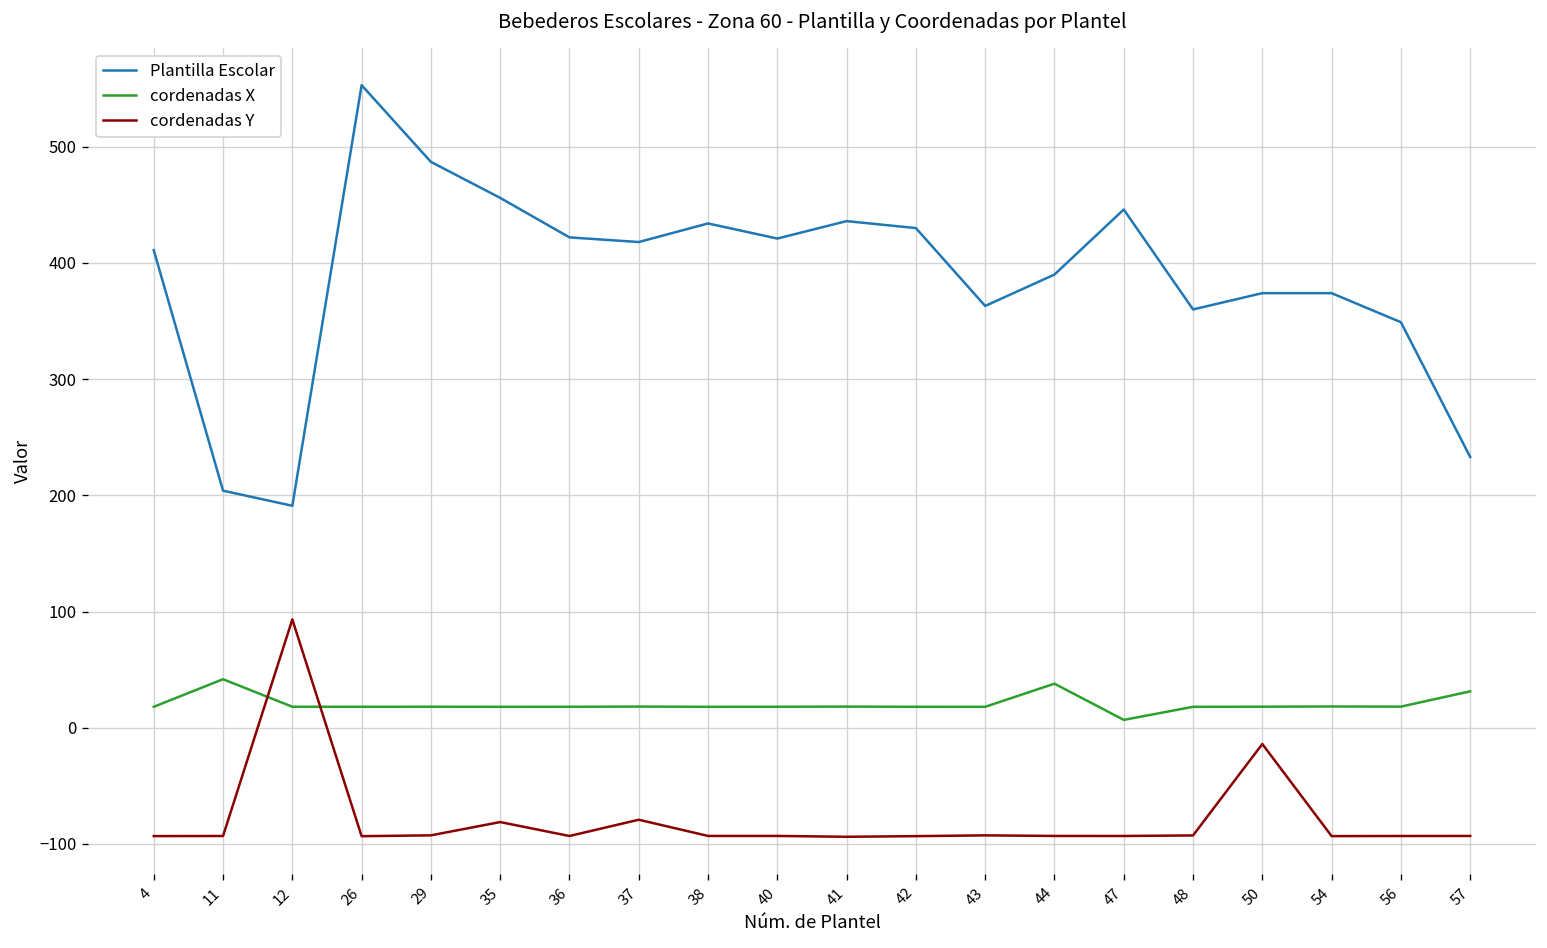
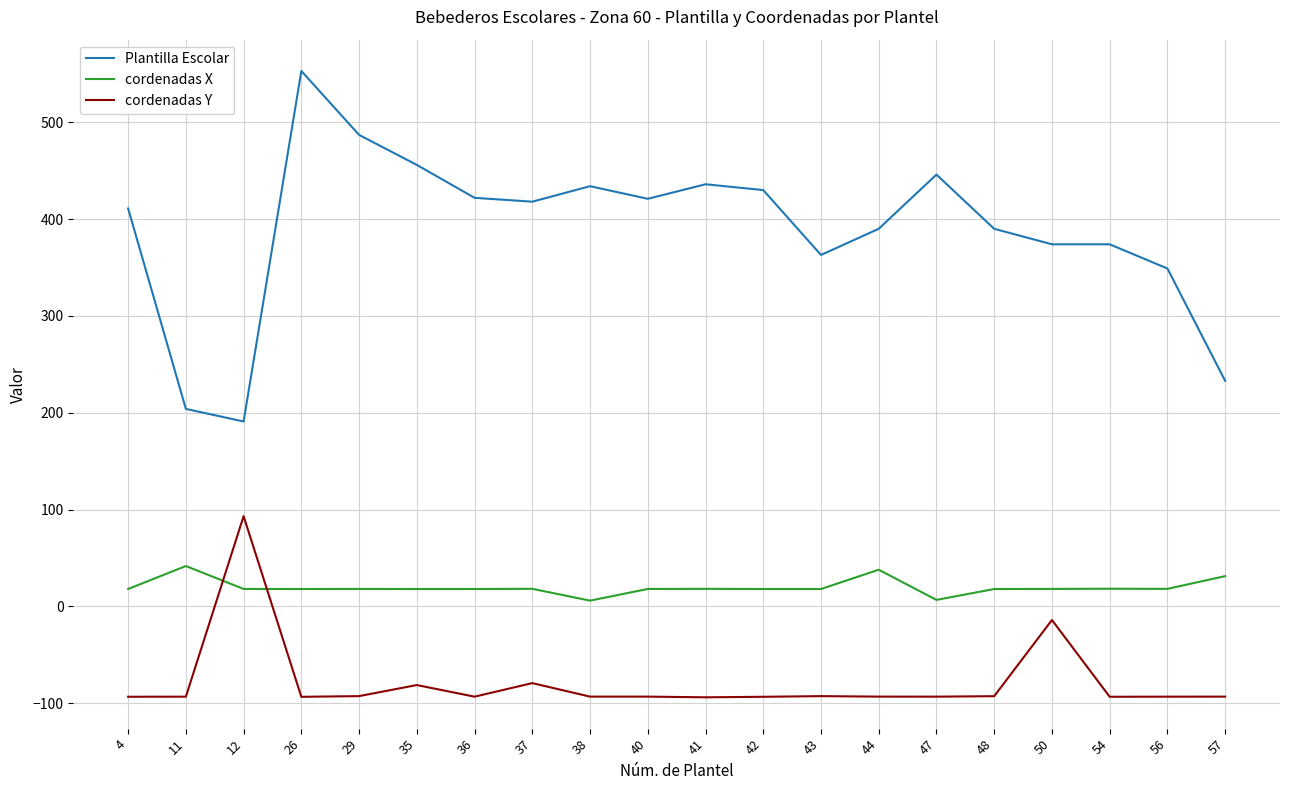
  {
    "Plantilla Escolar": {
      "4": 410,
      "11": 200,
      "12": 190,
      "26": 550,
      "29": 490,
      "35": 460,
      "36": 420,
      "37": 420,
      "38": 430,
      "40": 420,
      "41": 440,
      "42": 430,
      "43": 360,
      "44": 390,
      "47": 450,
-     "48": 360,
+     "48": 390,
      "50": 370,
      "54": 370,
      "56": 350,
      "57": 230
    },
    "cordenadas X": {
      "4": 20,
      "11": 40,
      "12": 20,
      "26": 20,
      "29": 20,
      "35": 20,
      "36": 20,
      "37": 20,
-     "38": 20,
+     "38": 10,
      "40": 20,
      "41": 20,
      "42": 20,
      "43": 20,
      "44": 40,
      "47": 10,
      "48": 20,
      "50": 20,
      "54": 20,
      "56": 20,
      "57": 30
    },
    "cordenadas Y": {
      "4": -90,
      "11": -90,
      "12": 90,
      "26": -90,
      "29": -90,
      "35": -80,
      "36": -90,
      "37": -80,
      "38": -90,
      "40": -90,
      "41": -90,
      "42": -90,
      "43": -90,
      "44": -90,
      "47": -90,
      "48": -90,
      "50": -10,
      "54": -90,
      "56": -90,
      "57": -90
    }
  }
